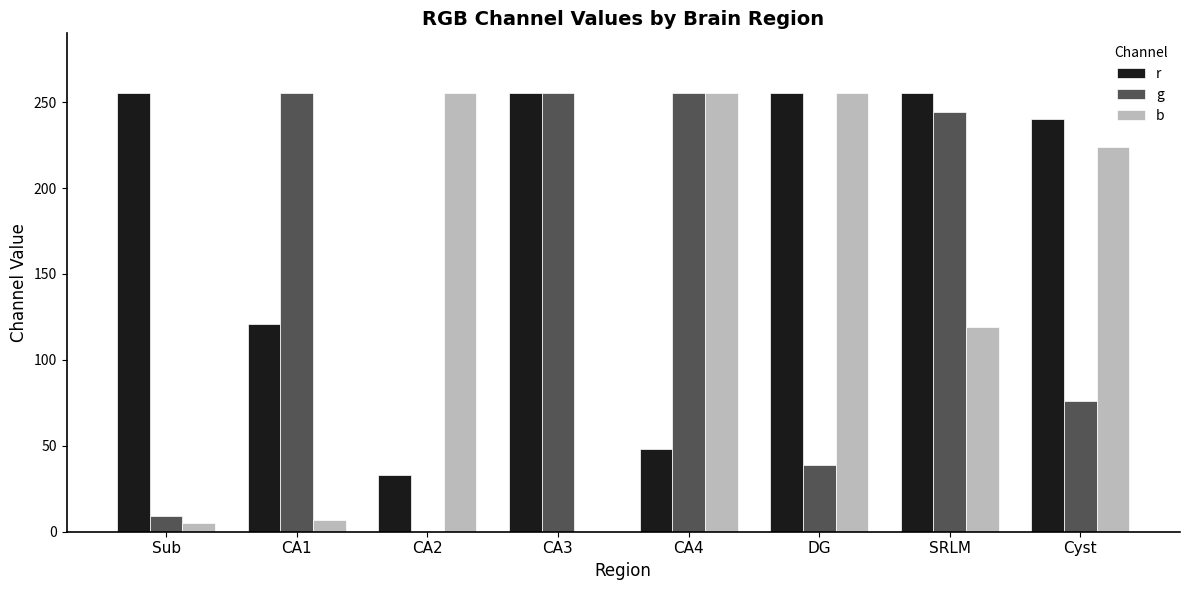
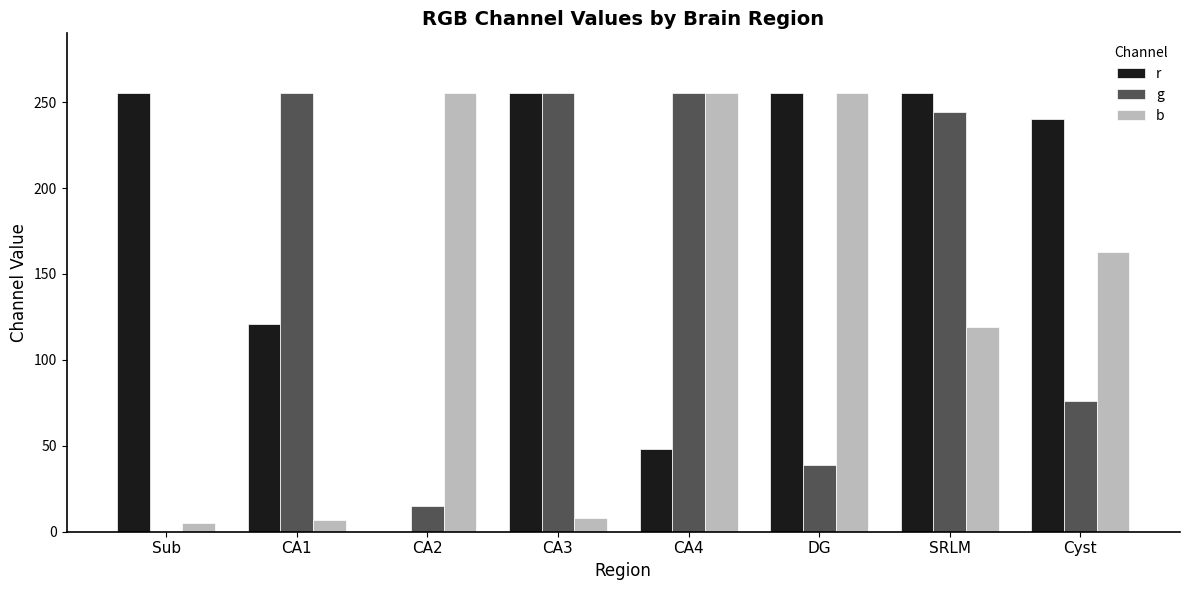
  {
    "r": {
      "Sub": 255,
      "CA1": 121,
-     "CA2": 33,
+     "CA2": 0,
      "CA3": 255,
      "CA4": 48,
      "DG": 255,
      "SRLM": 255,
      "Cyst": 240
    },
    "g": {
-     "Sub": 9,
+     "Sub": 0,
      "CA1": 255,
-     "CA2": 0,
+     "CA2": 15,
      "CA3": 255,
      "CA4": 255,
      "DG": 39,
      "SRLM": 244,
      "Cyst": 76
    },
    "b": {
      "Sub": 5,
      "CA1": 7,
      "CA2": 255,
-     "CA3": 0,
+     "CA3": 8,
      "CA4": 255,
      "DG": 255,
      "SRLM": 119,
-     "Cyst": 224
+     "Cyst": 163
    }
  }
